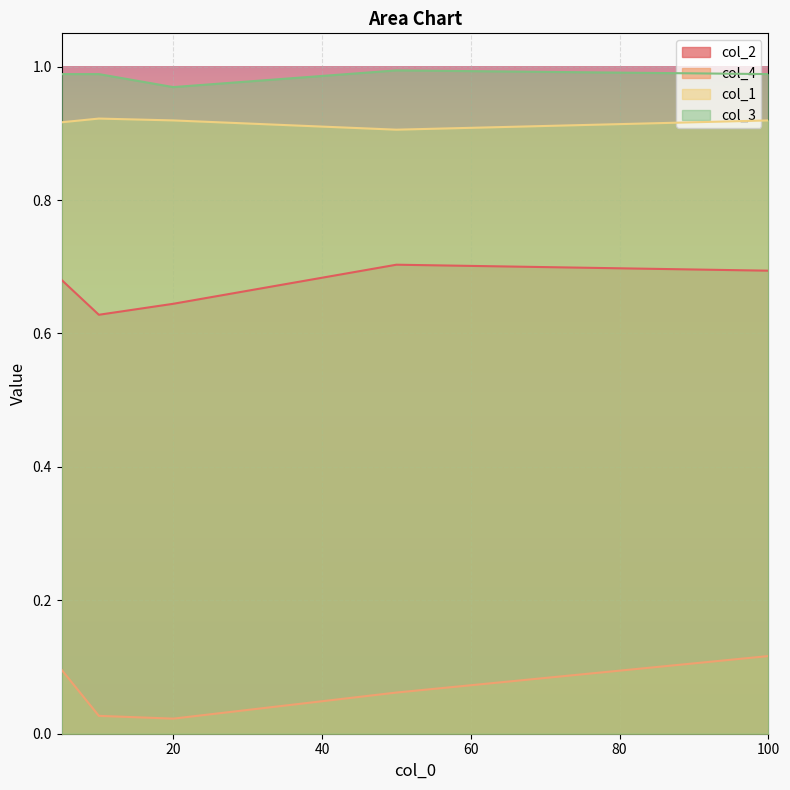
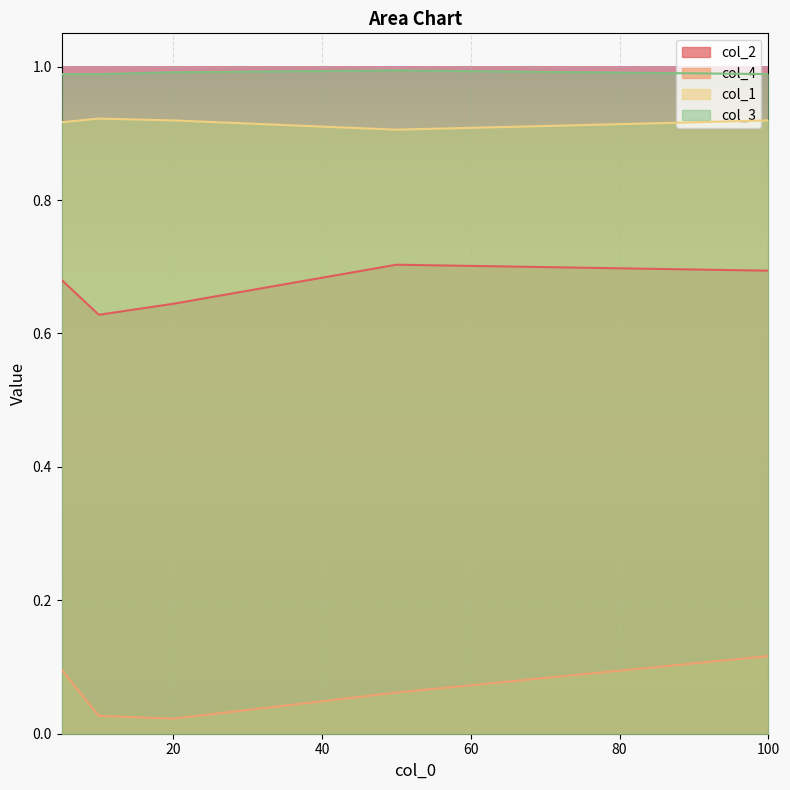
  {
    "col_2": {
      "20": 0.64,
      "100": 0.69
    },
    "col_3": {
-     "20": 0.97,
+     "20": 0.99,
      "100": 0.99
    }
  }
